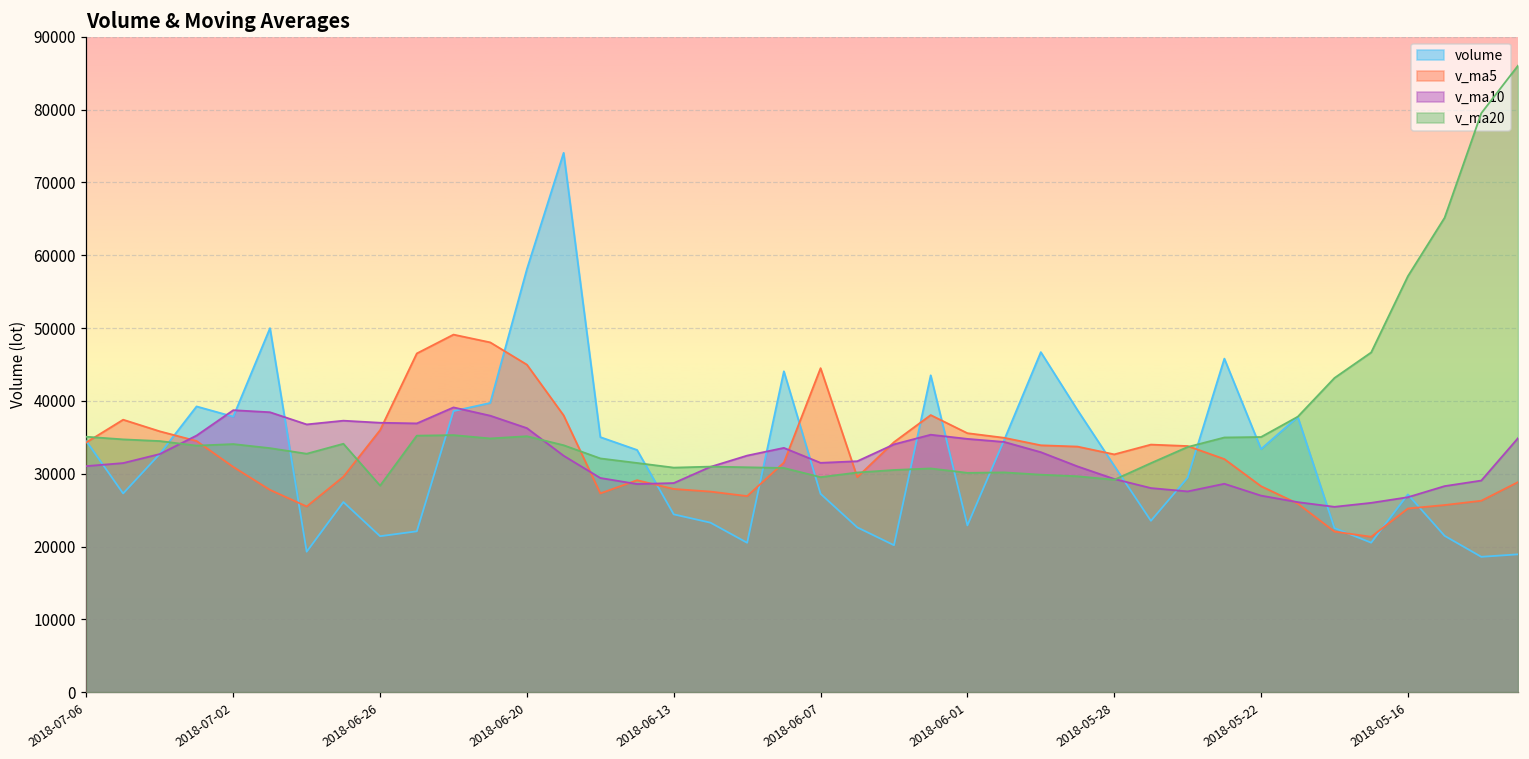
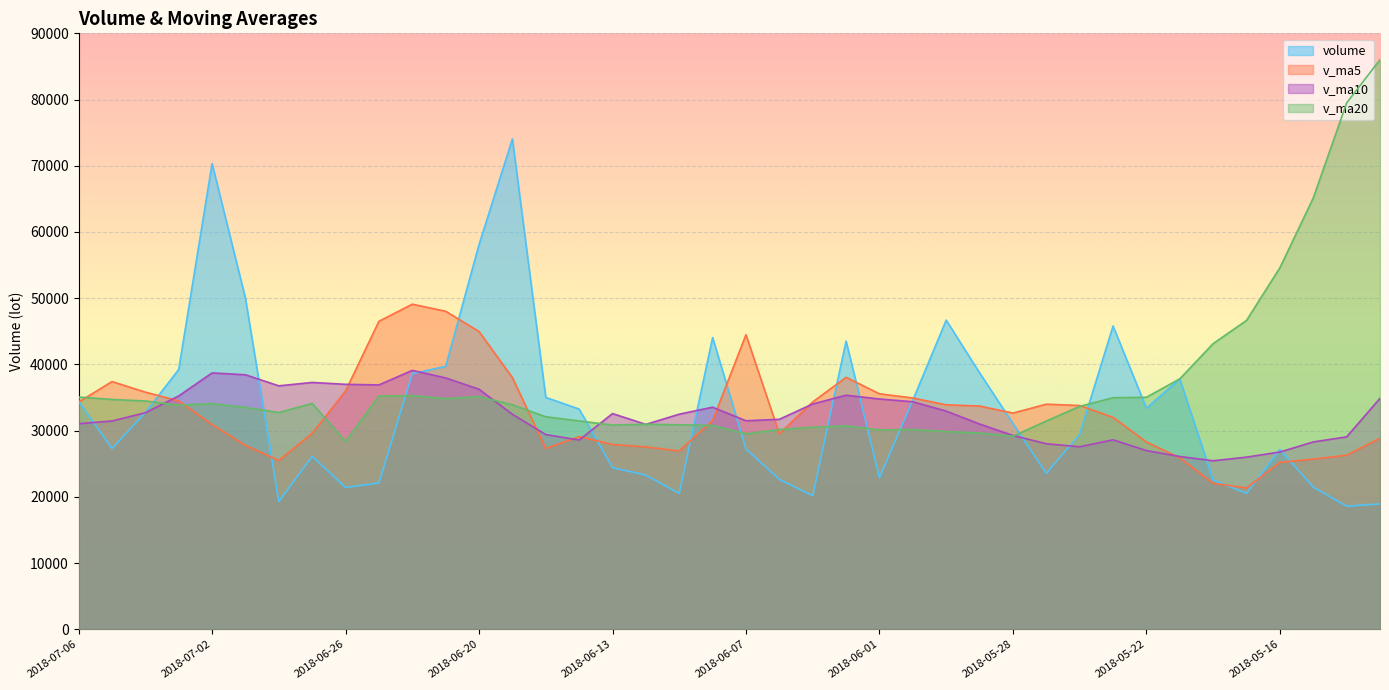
  {
    "volume": {
-     "2018-07-02": 38000,
+     "2018-07-02": 70000,
      "2018-06-26": 21000,
      "2018-06-20": 58000,
      "2018-06-13": 24000,
      "2018-06-07": 27000,
      "2018-06-01": 23000,
      "2018-05-28": 31000,
      "2018-05-22": 33000
    },
    "v_ma5": {
      "2018-07-02": 31000,
      "2018-06-26": 36000,
      "2018-06-20": 45000,
      "2018-06-13": 28000,
      "2018-06-07": 44000,
      "2018-06-01": 36000,
      "2018-05-28": 33000,
      "2018-05-22": 28000,
      "2018-05-16": 25000
    },
    "v_ma10": {
      "2018-07-06": 31000,
      "2018-07-02": 39000,
      "2018-06-26": 37000,
      "2018-06-20": 36000,
-     "2018-06-13": 29000,
+     "2018-06-13": 33000,
      "2018-06-07": 31000,
      "2018-06-01": 35000,
      "2018-05-22": 27000
    },
    "v_ma20": {
      "2018-07-06": 35000,
      "2018-07-02": 34000,
      "2018-06-26": 28000,
      "2018-06-20": 35000,
      "2018-06-13": 31000,
      "2018-06-07": 30000,
      "2018-06-01": 30000,
      "2018-05-22": 35000,
-     "2018-05-16": 57000
+     "2018-05-16": 55000
    }
  }
